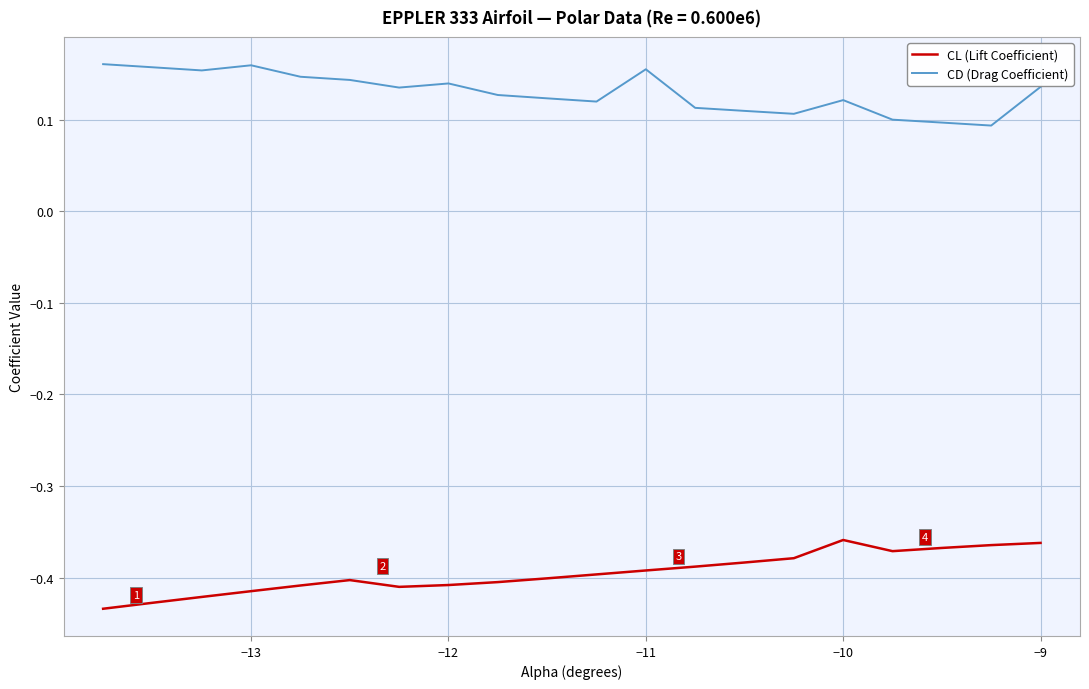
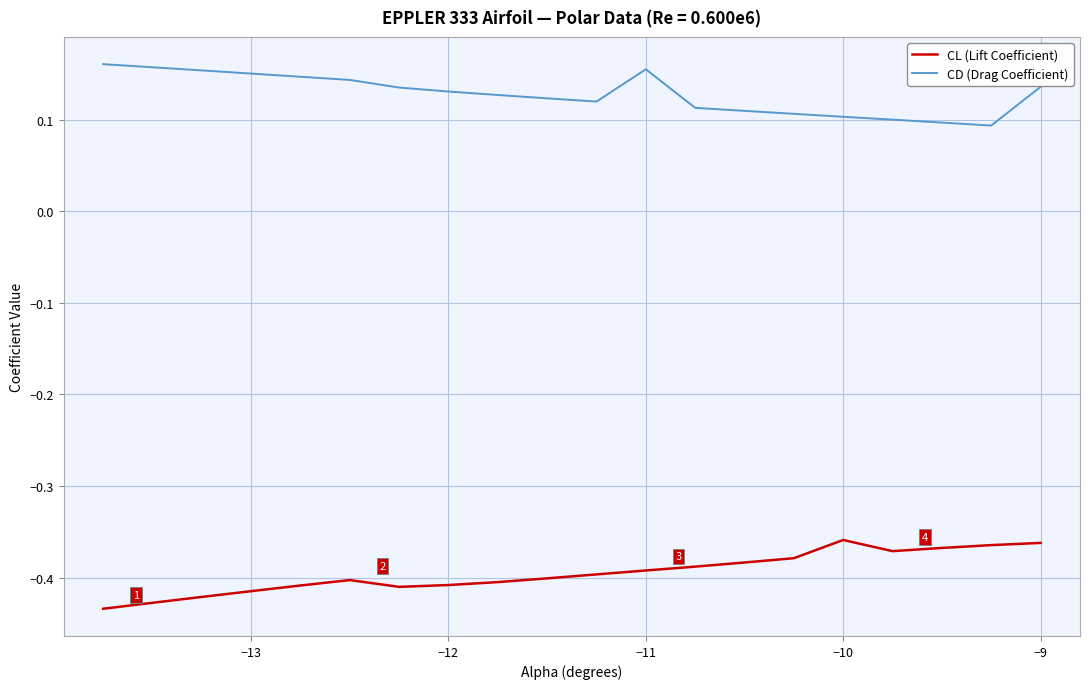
  {
    "CL (Lift Coefficient)": {
      "−13": -0.41,
      "−12": -0.41,
      "−11": -0.39,
      "−10": -0.36,
      "−9": -0.36
    },
    "CD (Drag Coefficient)": {
-     "−13": 0.16,
-     "−12": 0.14,
+     "−13": 0.15,
+     "−12": 0.13,
      "−11": 0.16,
-     "−10": 0.12,
+     "−10": 0.10,
      "−9": 0.14
    }
  }
